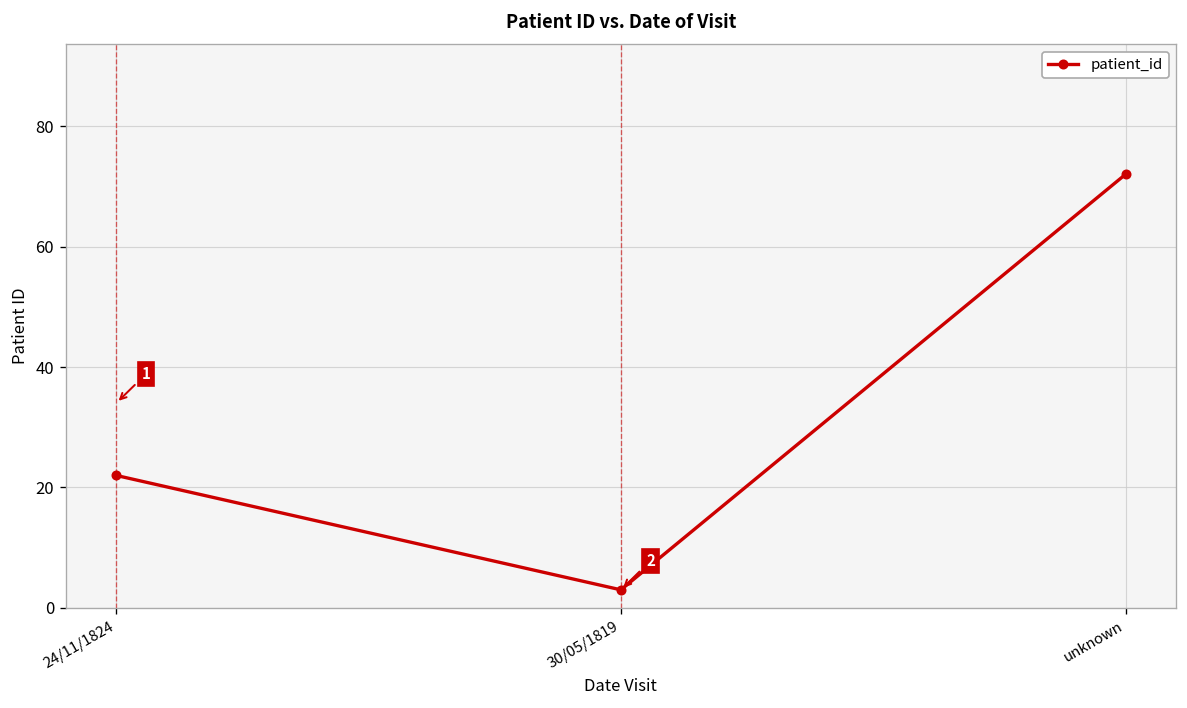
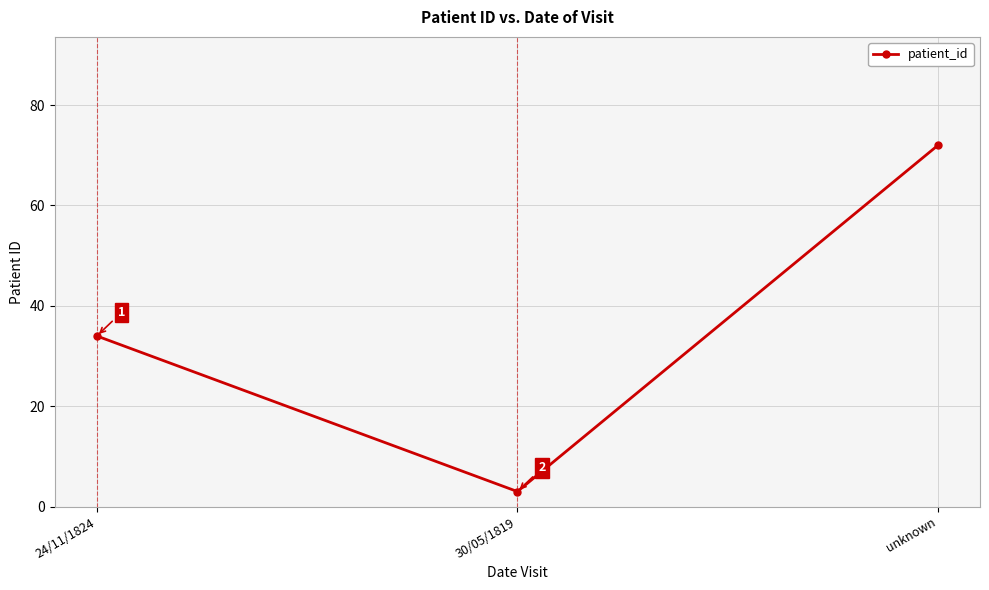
  {
-   "24/11/1824": 22,
+   "24/11/1824": 34,
    "30/05/1819": 3,
    "unknown": 72
  }
